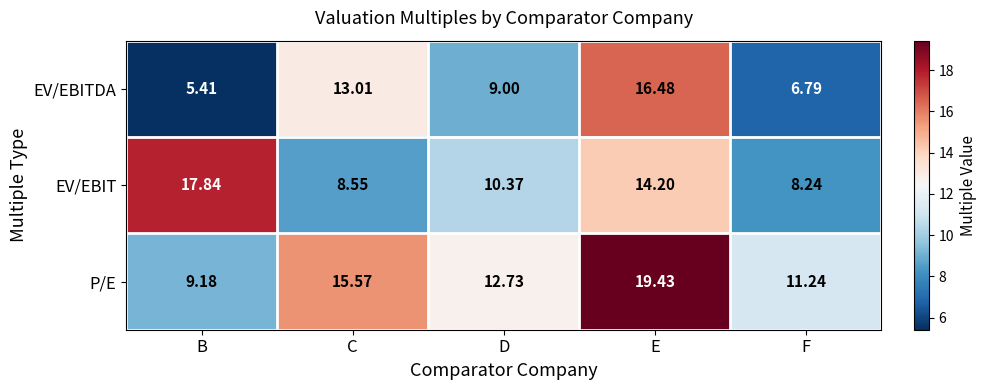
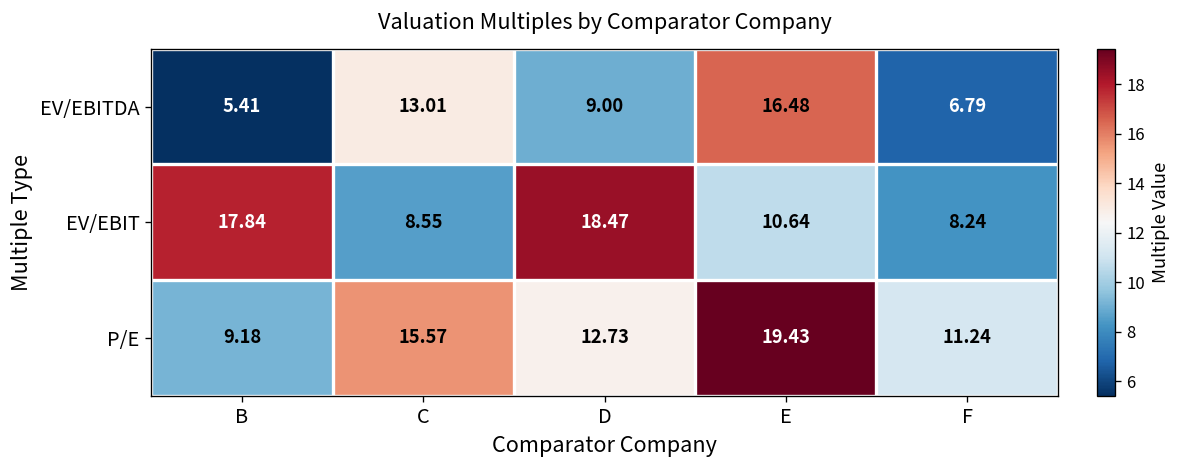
  {
    "EV/EBITDA": {
      "B": 5.41,
      "C": 13.01,
      "D": 9.00,
      "E": 16.48,
      "F": 6.79
    },
    "EV/EBIT": {
      "B": 17.84,
      "C": 8.55,
-     "D": 10.37,
-     "E": 14.20,
+     "D": 18.47,
+     "E": 10.64,
      "F": 8.24
    },
    "P/E": {
      "B": 9.18,
      "C": 15.57,
      "D": 12.73,
      "E": 19.43,
      "F": 11.24
    }
  }
